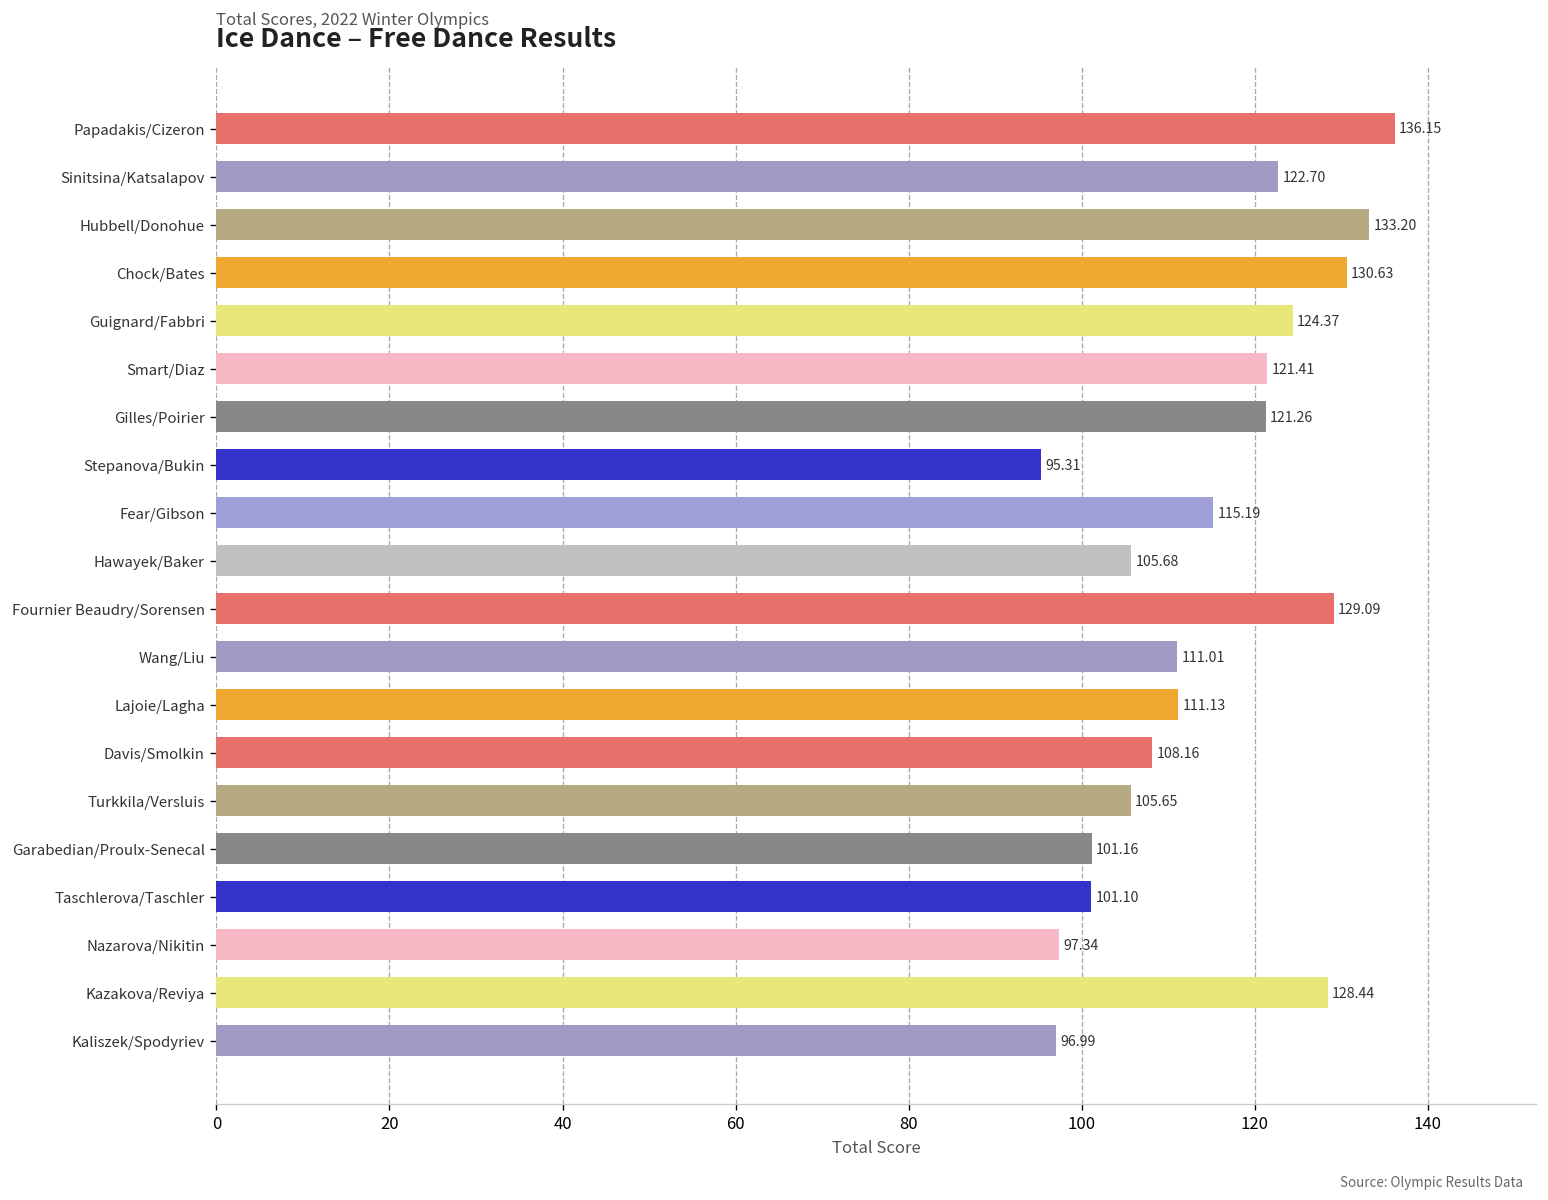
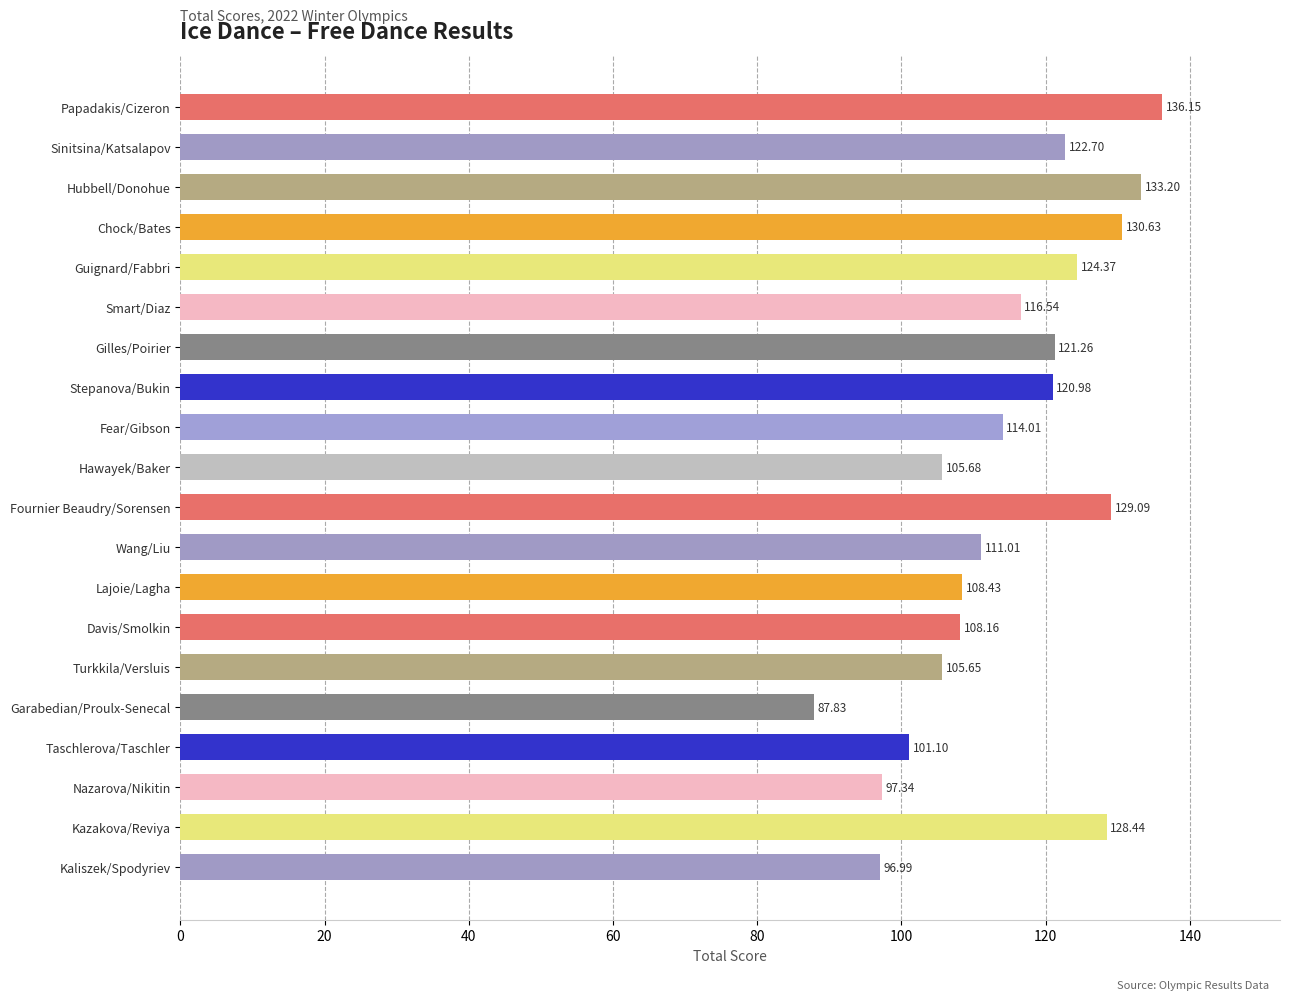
  {
    "Papadakis/Cizeron": 136.15,
    "Sinitsina/Katsalapov": 122.70,
    "Hubbell/Donohue": 133.20,
    "Chock/Bates": 130.63,
    "Guignard/Fabbri": 124.37,
-   "Smart/Diaz": 121.41,
+   "Smart/Diaz": 116.54,
    "Gilles/Poirier": 121.26,
-   "Stepanova/Bukin": 95.31,
-   "Fear/Gibson": 115.19,
+   "Stepanova/Bukin": 120.98,
+   "Fear/Gibson": 114.01,
    "Hawayek/Baker": 105.68,
    "Fournier Beaudry/Sorensen": 129.09,
    "Wang/Liu": 111.01,
-   "Lajoie/Lagha": 111.13,
+   "Lajoie/Lagha": 108.43,
    "Davis/Smolkin": 108.16,
    "Turkkila/Versluis": 105.65,
-   "Garabedian/Proulx-Senecal": 101.16,
+   "Garabedian/Proulx-Senecal": 87.83,
    "Taschlerova/Taschler": 101.10,
    "Nazarova/Nikitin": 97.34,
    "Kazakova/Reviya": 128.44,
    "Kaliszek/Spodyriev": 96.99
  }
